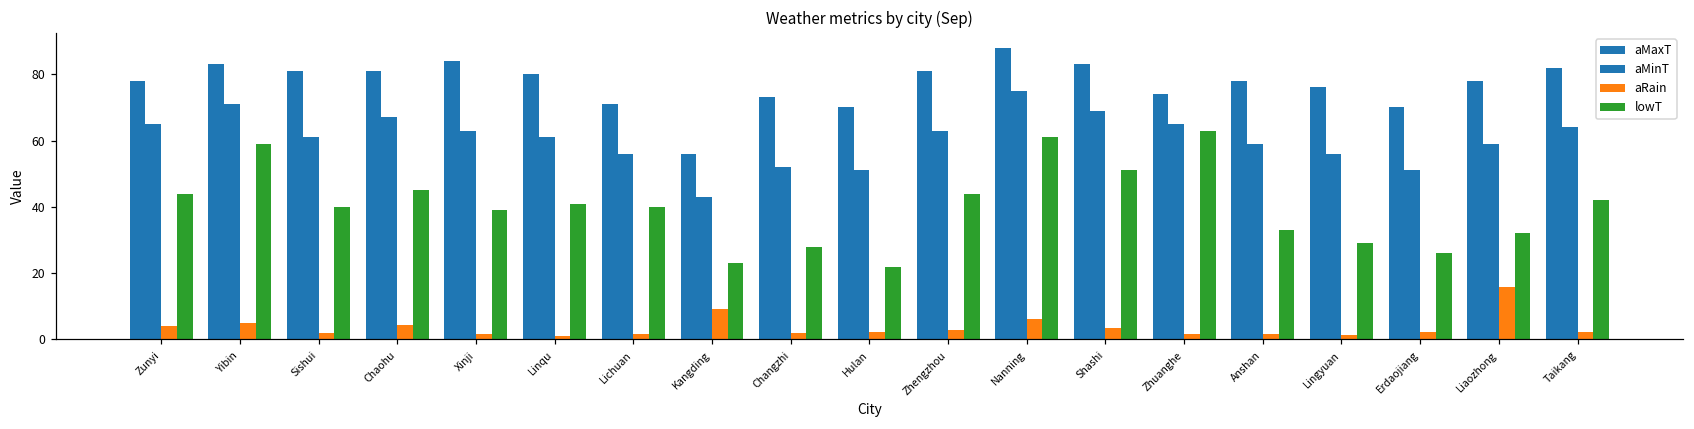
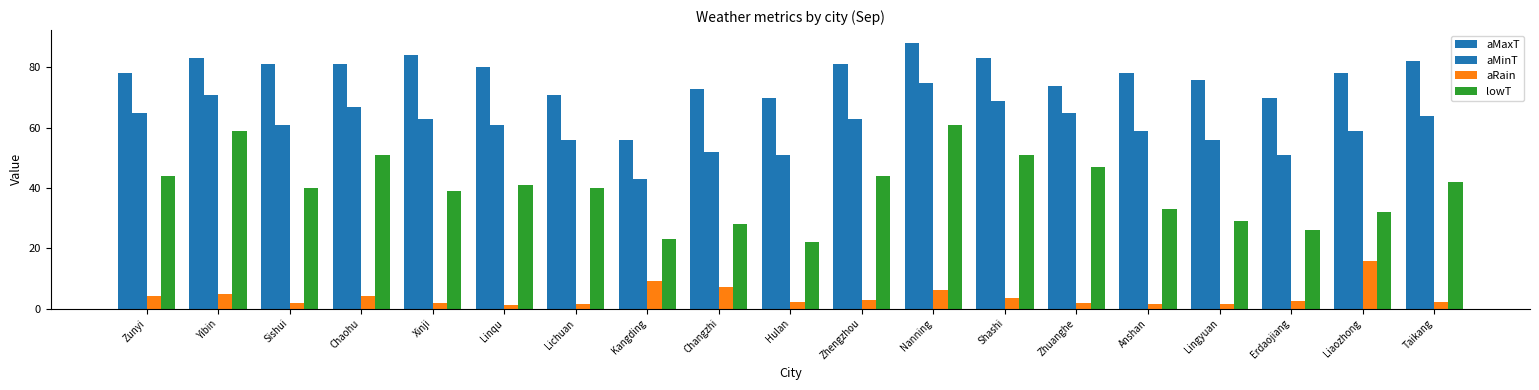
  {
    "aRain": {
      "Zunyi": 4,
      "Yibin": 5,
      "Sishui": 2,
      "Chaohu": 4,
      "Xinji": 2,
      "Linqu": 1,
      "Lichuan": 2,
      "Kangding": 9,
-     "Changzhi": 2,
+     "Changzhi": 7,
      "Hulan": 2,
      "Zhengzhou": 3,
      "Nanning": 6,
      "Shashi": 4,
      "Zhuanghe": 2,
      "Anshan": 2,
      "Lingyuan": 1,
      "Erdaojiang": 2,
      "Liaozhong": 16,
      "Taikang": 2
    },
    "lowT": {
      "Zunyi": 44,
      "Yibin": 59,
      "Sishui": 40,
-     "Chaohu": 45,
+     "Chaohu": 51,
      "Xinji": 39,
      "Linqu": 41,
      "Lichuan": 40,
      "Kangding": 23,
      "Changzhi": 28,
      "Hulan": 22,
      "Zhengzhou": 44,
      "Nanning": 61,
      "Shashi": 51,
-     "Zhuanghe": 63,
+     "Zhuanghe": 47,
      "Anshan": 33,
      "Lingyuan": 29,
      "Erdaojiang": 26,
      "Liaozhong": 32,
      "Taikang": 42
    }
  }
